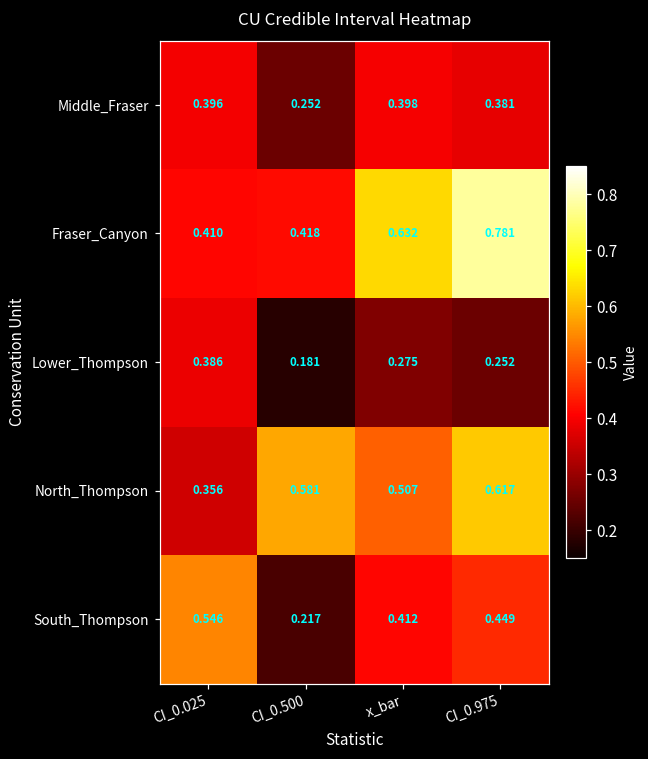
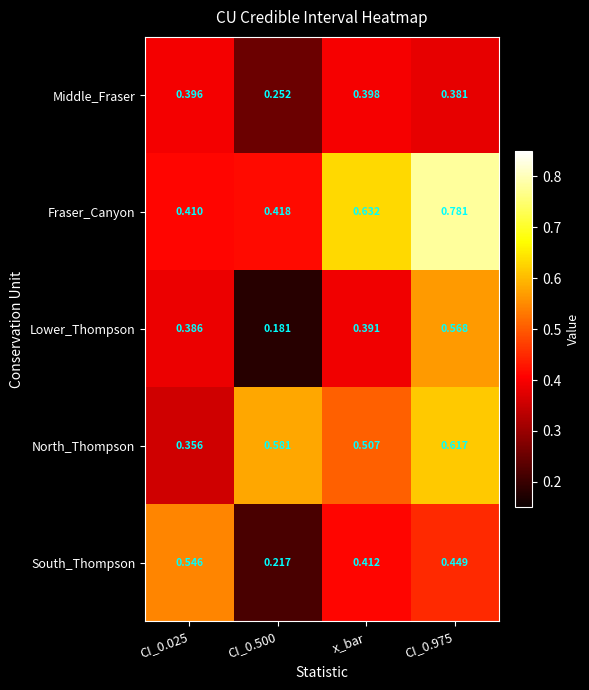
  {
    "Middle_Fraser": {
      "CI_0.025": 0.396,
      "CI_0.500": 0.252,
      "x_bar": 0.398,
      "CI_0.975": 0.381
    },
    "Fraser_Canyon": {
      "CI_0.025": 0.410,
      "CI_0.500": 0.418,
      "x_bar": 0.632,
      "CI_0.975": 0.781
    },
    "Lower_Thompson": {
      "CI_0.025": 0.386,
      "CI_0.500": 0.181,
-     "x_bar": 0.275,
-     "CI_0.975": 0.252
+     "x_bar": 0.391,
+     "CI_0.975": 0.568
    },
    "North_Thompson": {
      "CI_0.025": 0.356,
      "CI_0.500": 0.581,
      "x_bar": 0.507,
      "CI_0.975": 0.617
    },
    "South_Thompson": {
      "CI_0.025": 0.546,
      "CI_0.500": 0.217,
      "x_bar": 0.412,
      "CI_0.975": 0.449
    }
  }
